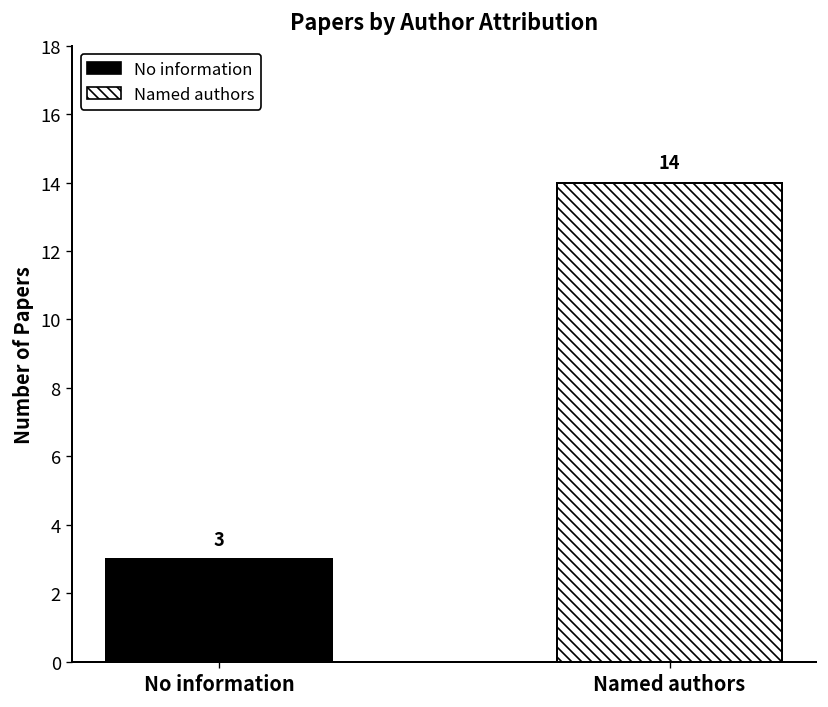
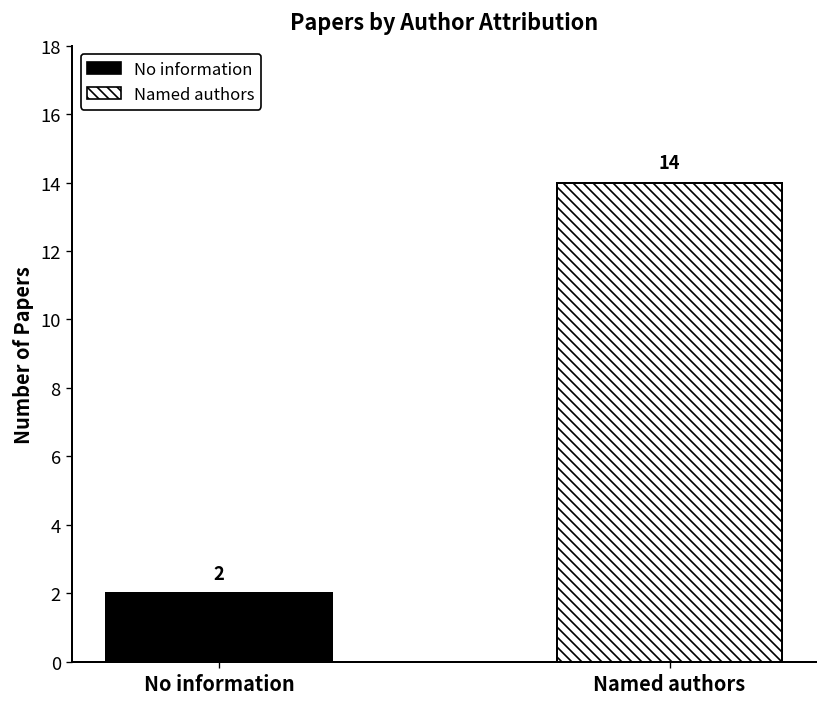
  {
-   "No information": 3,
+   "No information": 2,
    "Named authors": 14
  }
